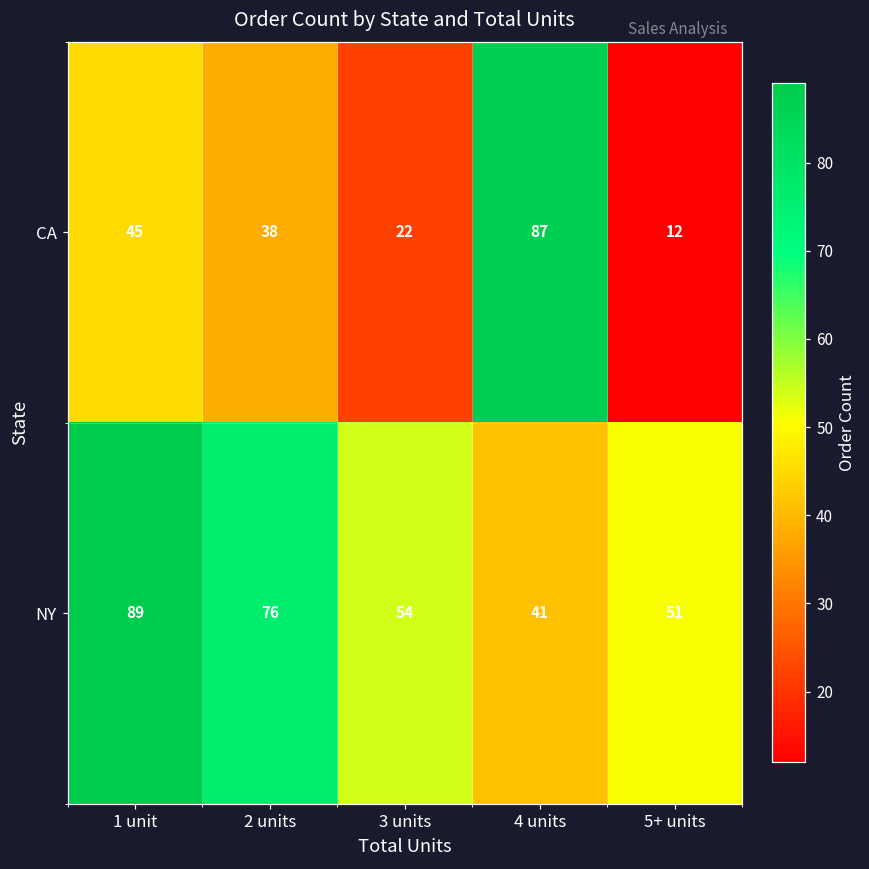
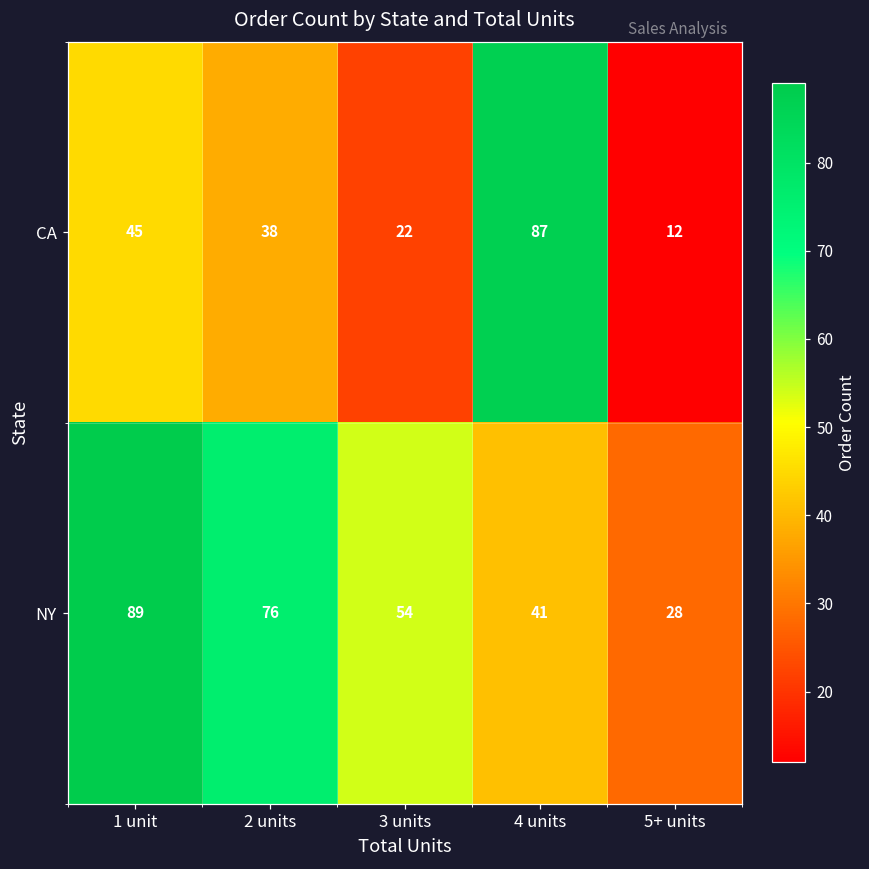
  {
    "CA": {
      "1 unit": 45,
      "2 units": 38,
      "3 units": 22,
      "4 units": 87,
      "5+ units": 12
    },
    "NY": {
      "1 unit": 89,
      "2 units": 76,
      "3 units": 54,
      "4 units": 41,
-     "5+ units": 51
+     "5+ units": 28
    }
  }
